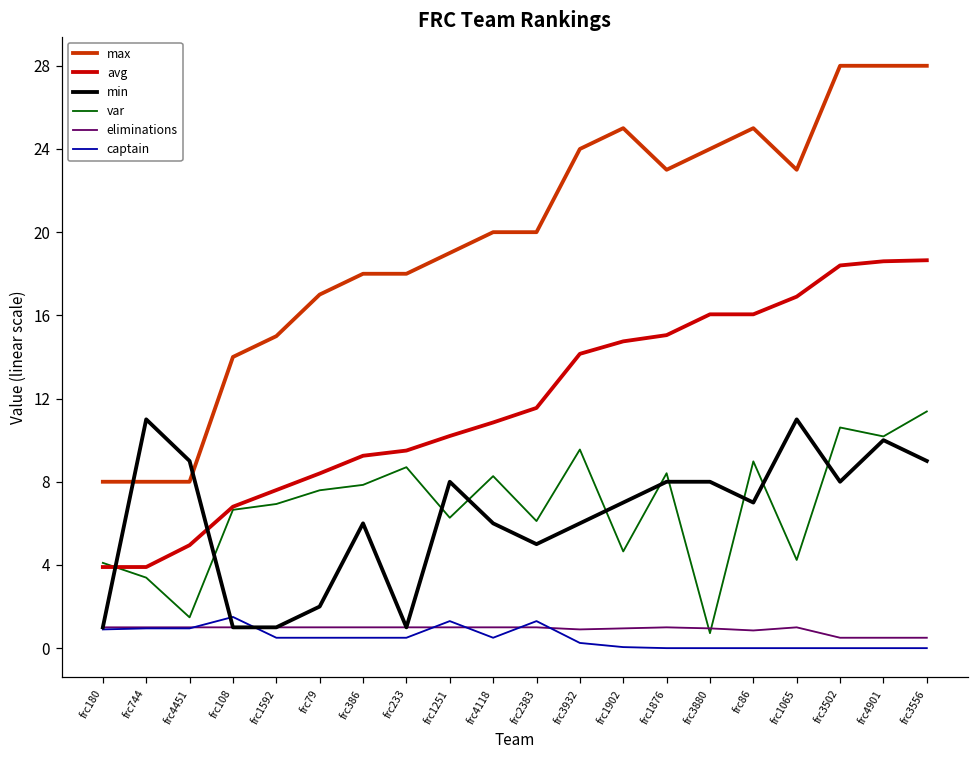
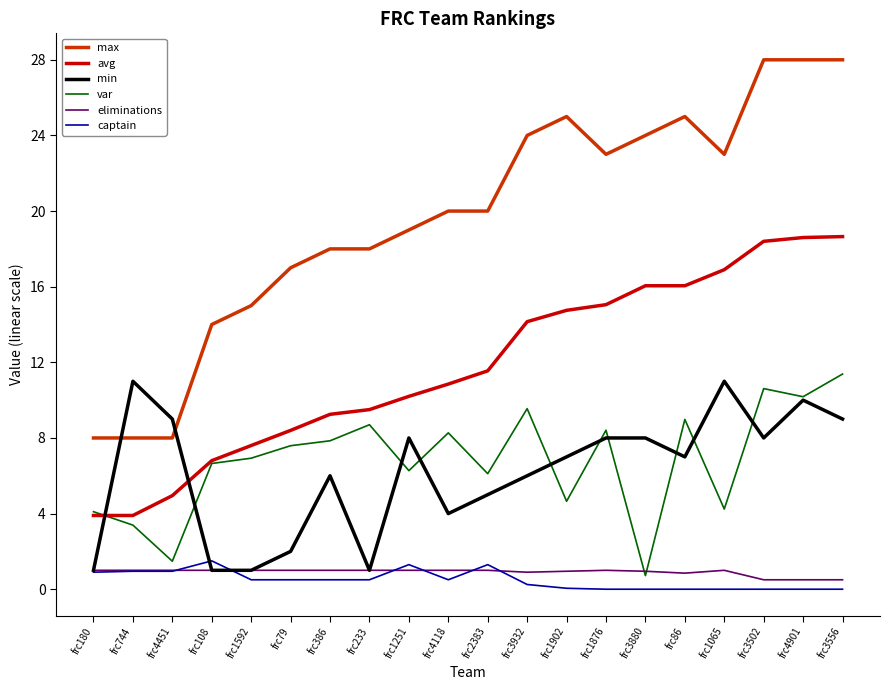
  {
    "var": {
      "frc180": 4,
      "frc744": 3.4,
      "frc4451": 1.5,
      "frc108": 6.7,
      "frc1592": 7,
      "frc79": 7.6,
      "frc386": 7.9,
      "frc233": 8.7,
      "frc1251": 6.3,
      "frc4118": 8.3,
      "frc2383": 6,
      "frc3932": 9.6,
      "frc1902": 4.7,
      "frc1876": 8.4,
      "frc3880": 0.7,
      "frc86": 9,
      "frc1065": 4.2,
      "frc3502": 10.6,
      "frc4901": 10.2,
      "frc3556": 11.4
    },
    "eliminations": {
      "frc79": 1,
      "frc386": 1,
      "frc1251": 1,
      "frc4118": 1,
      "frc2383": 1,
      "frc3932": 1,
      "frc1902": 1,
      "frc1876": 1,
      "frc3880": 1,
      "frc86": 0.9,
      "frc1065": 1,
      "frc3502": 0.5,
      "frc4901": 0.5,
      "frc3556": 0.5
    },
    "captain": {
      "frc108": 1.5,
      "frc1592": 0.5,
      "frc79": 0.5,
      "frc386": 0.5,
      "frc233": 0.5,
      "frc1251": 1.3,
      "frc4118": 0.5,
      "frc2383": 1.3,
      "frc3932": 0.3,
      "frc1902": 0,
      "frc1876": 0,
      "frc3880": 0,
      "frc86": 0,
      "frc1065": 0,
      "frc3502": 0,
      "frc4901": 0,
      "frc3556": 0
    },
    "min": {
      "frc744": 11,
      "frc4451": 9,
      "frc79": 2,
      "frc386": 6,
      "frc1251": 8,
-     "frc4118": 6,
+     "frc4118": 4,
      "frc2383": 5,
      "frc3932": 6,
      "frc1902": 7,
      "frc1876": 8,
      "frc3880": 8,
      "frc86": 7,
      "frc1065": 11,
      "frc3502": 8,
      "frc4901": 10,
      "frc3556": 9
    }
  }
